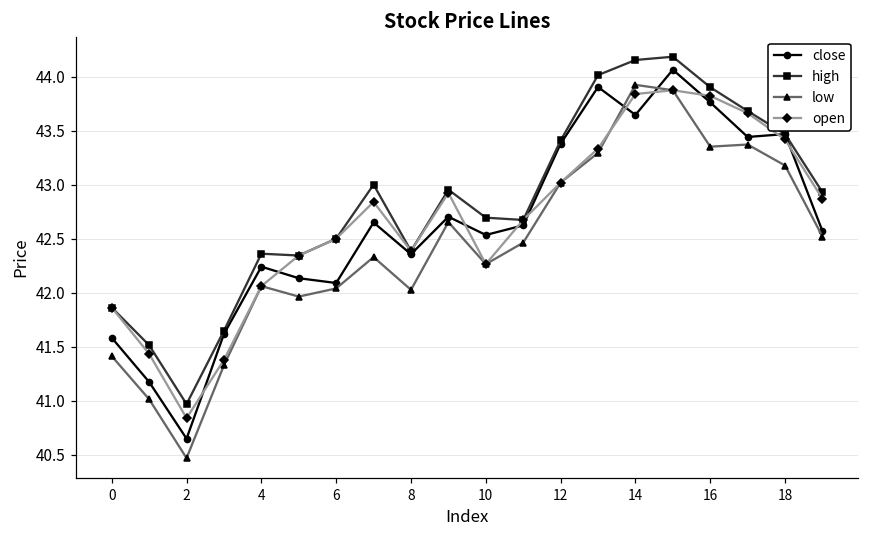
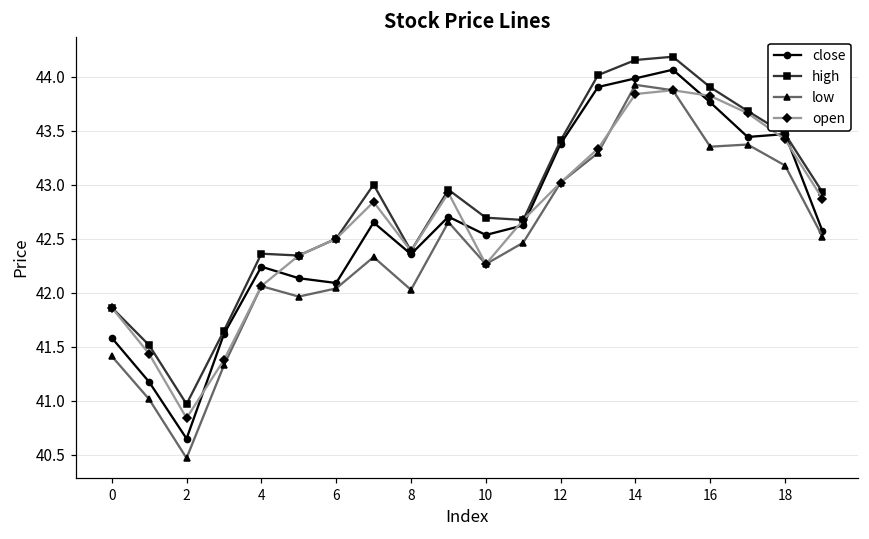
  {
    "close": {
      "0": 41.6,
      "2": 40.7,
      "4": 42.2,
      "6": 42.1,
      "8": 42.4,
      "10": 42.5,
      "12": 43.4,
-     "14": 43.6,
+     "14": 44.0,
      "16": 43.8
    },
    "high": {
      "2": 41.0,
      "4": 42.4,
      "10": 42.7,
      "12": 43.4,
      "14": 44.2,
      "16": 43.9
    },
    "low": {
      "0": 41.4,
      "2": 40.5,
      "6": 42.0,
      "8": 42.0,
      "14": 43.9,
      "16": 43.4,
      "18": 43.2
    },
    "open": {
      "2": 40.8,
      "14": 43.8,
      "16": 43.8,
      "18": 43.4
    }
  }
